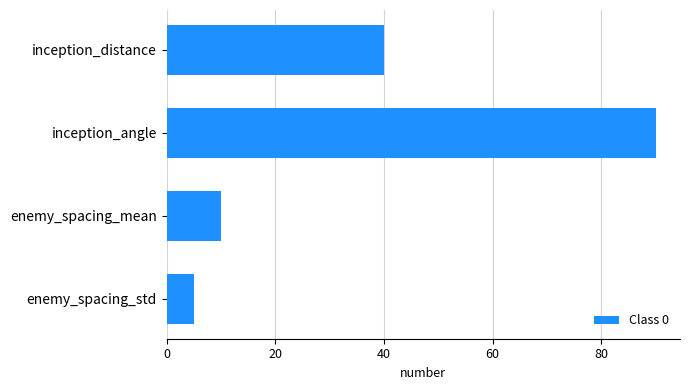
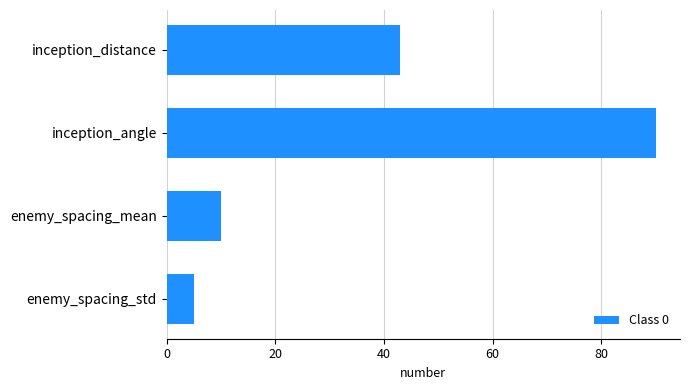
  {
-   "inception_distance": 40,
+   "inception_distance": 43,
    "inception_angle": 90,
    "enemy_spacing_mean": 10,
    "enemy_spacing_std": 5
  }
